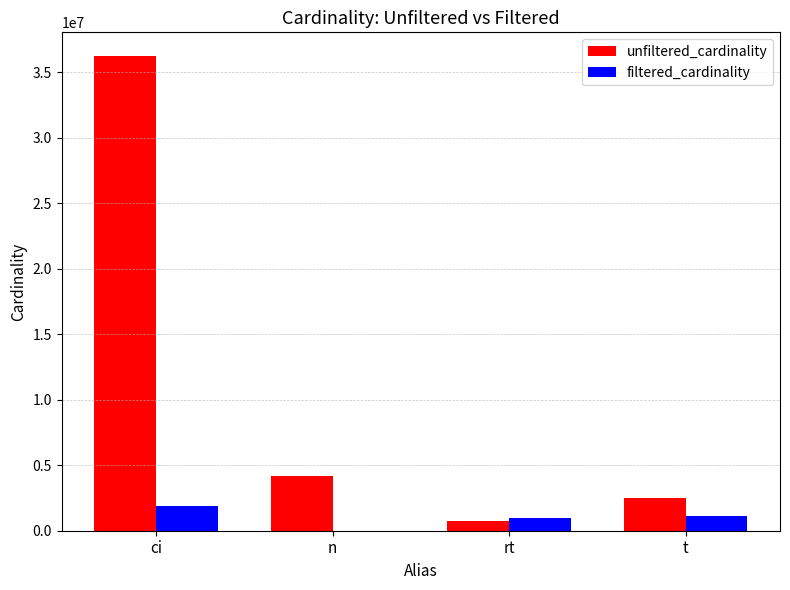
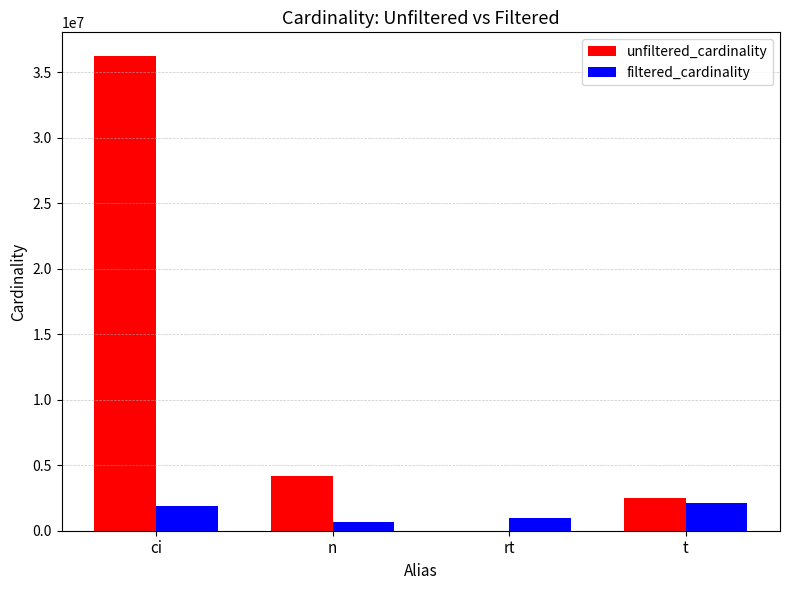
  {
    "unfiltered_cardinality": {
      "ci": 36200000,
      "n": 4200000,
-     "rt": 700000,
+     "rt": 0,
      "t": 2500000
    },
    "filtered_cardinality": {
      "ci": 1900000,
-     "n": 0,
+     "n": 700000,
      "rt": 1000000,
-     "t": 1100000
+     "t": 2100000
    }
  }
